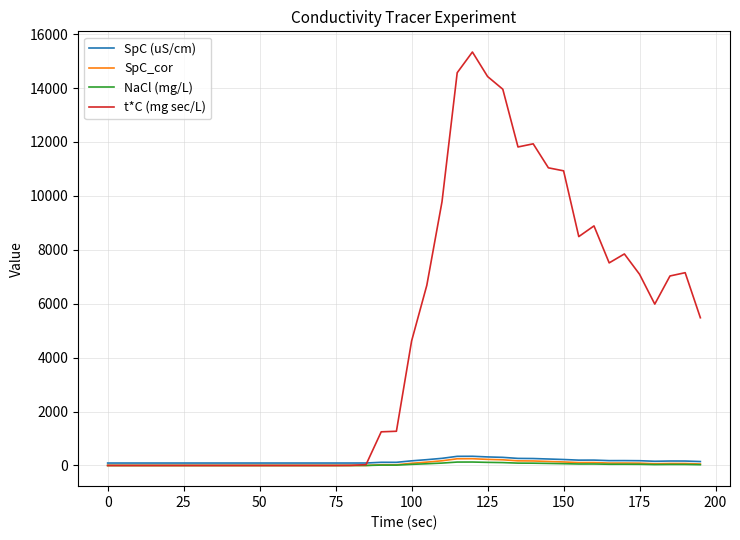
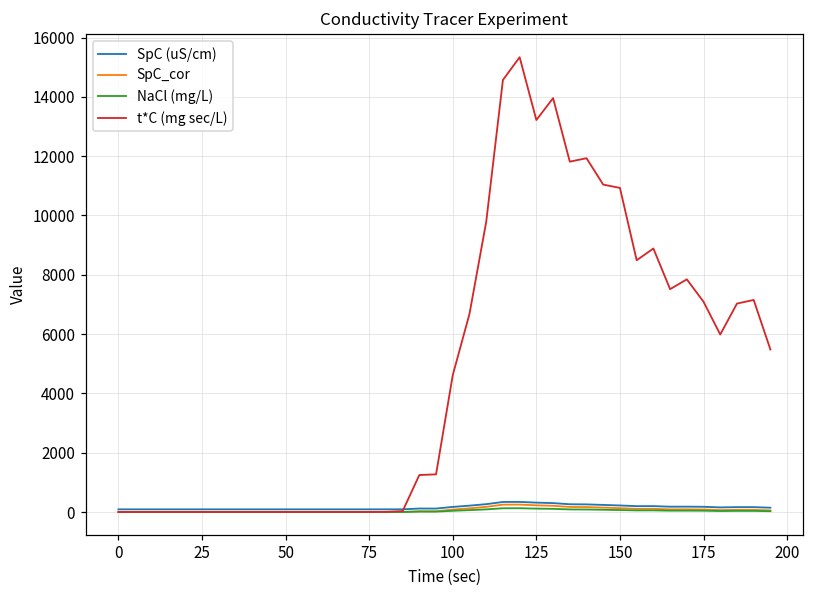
  {
    "NaCl (mg/L)": {
      "125": 100
    },
    "t*C (mg sec/L)": {
      "100": 4600,
-     "125": 14400,
+     "125": 13200,
      "150": 10900,
      "175": 7100
    }
  }
